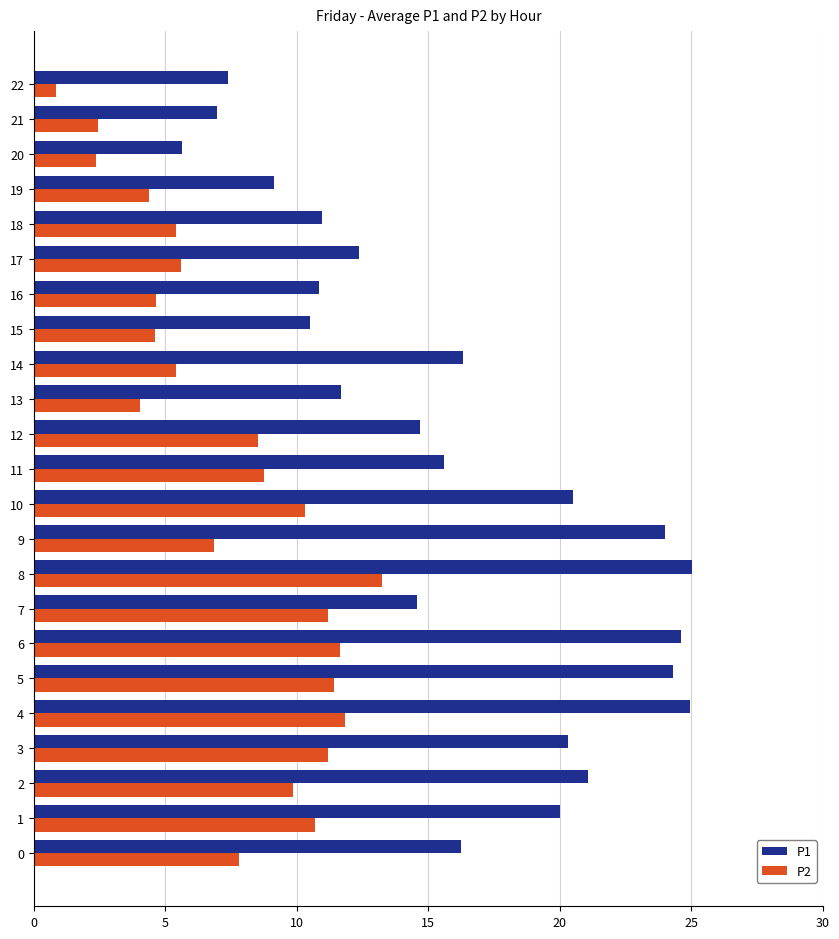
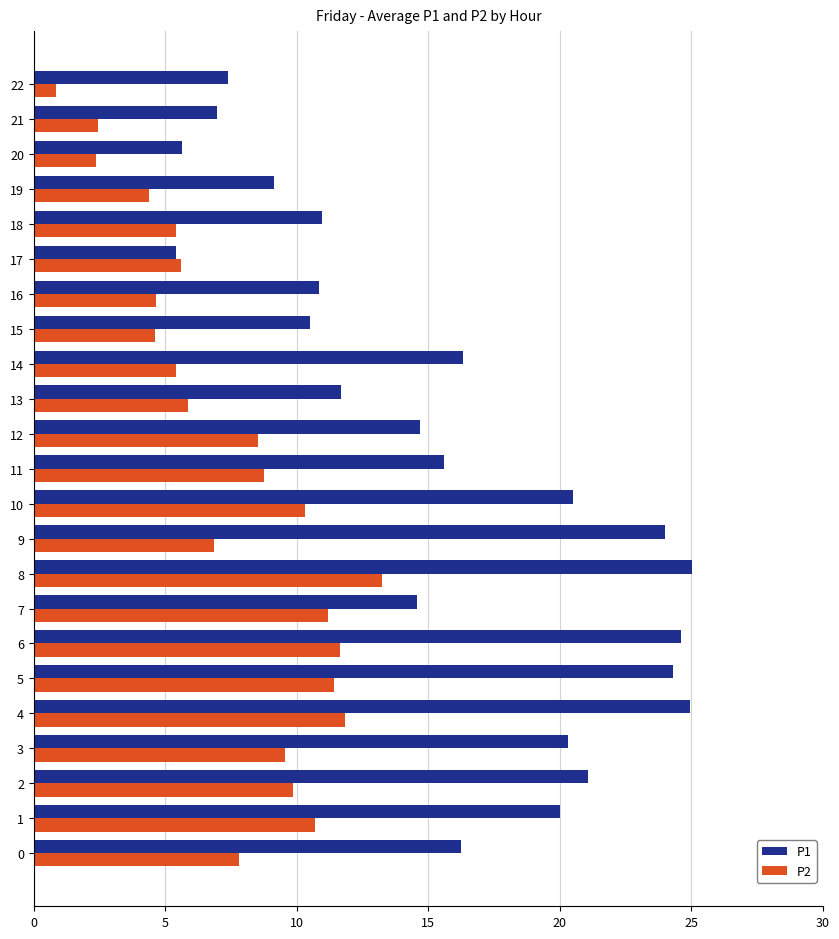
  {
    "P1": {
      "22": 7.4,
      "21": 7.0,
      "20": 5.6,
      "19": 9.1,
      "18": 11.0,
-     "17": 12.4,
+     "17": 5.4,
      "16": 10.9,
      "15": 10.5,
      "14": 16.3,
      "13": 11.7,
      "12": 14.7,
      "11": 15.6,
      "10": 20.5,
      "9": 24.0,
      "8": 25.0,
      "7": 14.6,
      "6": 24.6,
      "5": 24.3,
      "4": 25.0,
      "3": 20.3,
      "2": 21.1,
      "1": 20.0,
      "0": 16.2
    },
    "P2": {
      "22": 0.8,
      "21": 2.5,
      "20": 2.4,
      "19": 4.4,
      "18": 5.4,
      "17": 5.6,
      "16": 4.7,
      "15": 4.6,
      "14": 5.4,
-     "13": 4.1,
+     "13": 5.9,
      "12": 8.5,
      "11": 8.8,
      "10": 10.3,
      "9": 6.9,
      "8": 13.2,
      "7": 11.2,
      "6": 11.7,
      "5": 11.4,
      "4": 11.8,
-     "3": 11.2,
+     "3": 9.6,
      "2": 9.9,
      "1": 10.7,
      "0": 7.8
    }
  }
